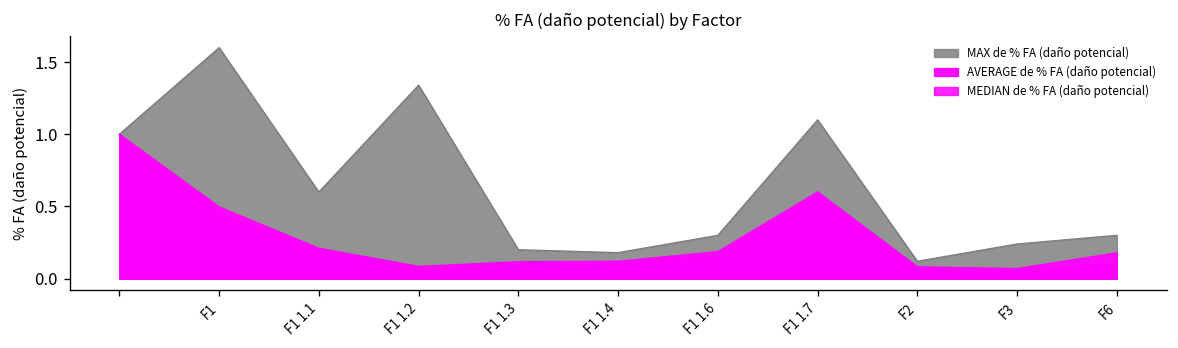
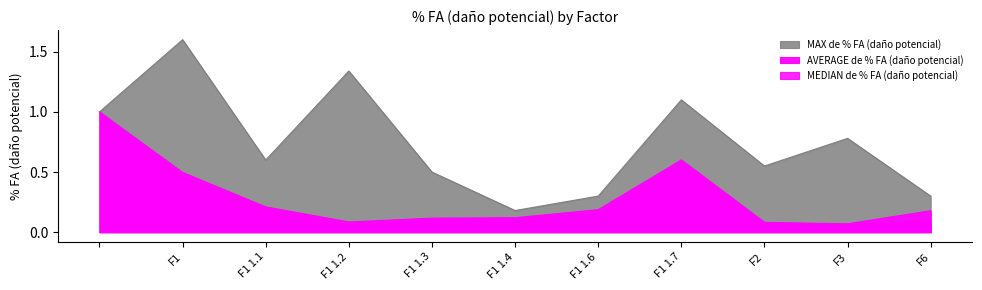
  {
    "MAX de % FA (daño potencial)": {
      "F1": 1.60,
      "F1 1.1": 0.60,
      "F1 1.2": 1.34,
-     "F1 1.3": 0.2,
+     "F1 1.3": 0.5,
      "F1 1.4": 0.18,
      "F1 1.6": 0.30,
      "F1 1.7": 1.10,
-     "F2": 0.12,
-     "F3": 0.24,
+     "F2": 0.55,
+     "F3": 0.78,
      "F6": 0.30
    }
  }
